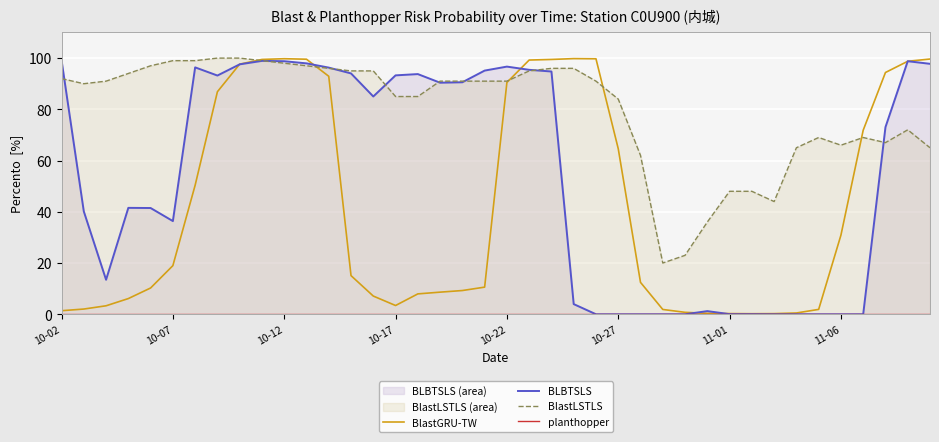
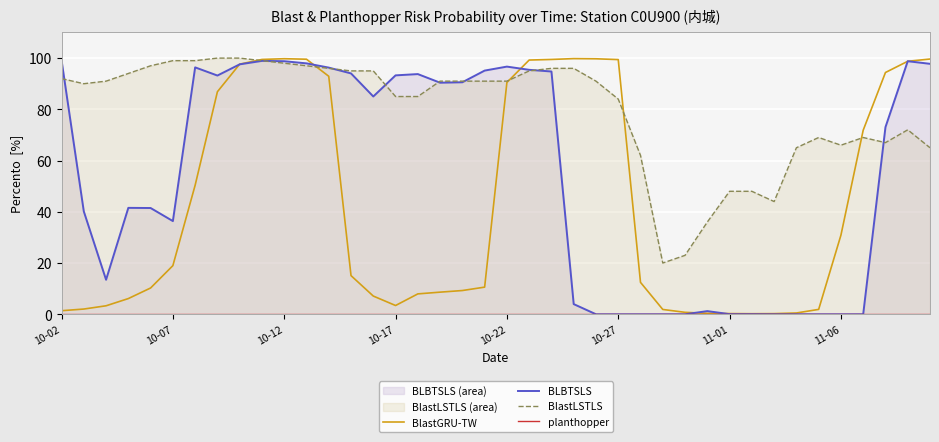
  {
    "BlastGRU-TW": {
      "10-02": 1,
      "10-07": 19,
      "10-17": 3,
-     "10-27": 65,
+     "10-27": 99,
      "11-06": 31
    },
    "planthopper": {
      "10-02": 0,
      "10-07": 0,
      "10-12": 0,
      "10-17": 0,
      "10-22": 0
    }
  }
